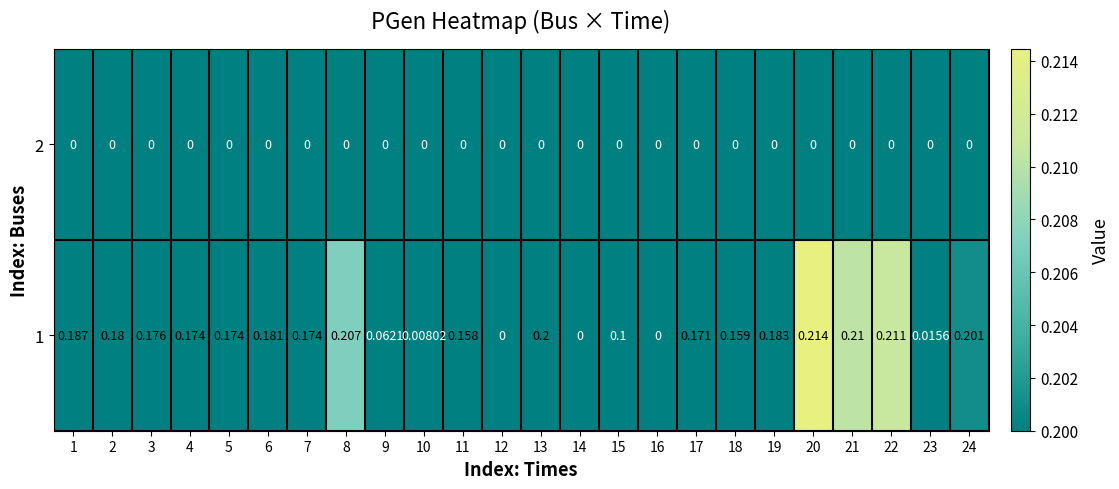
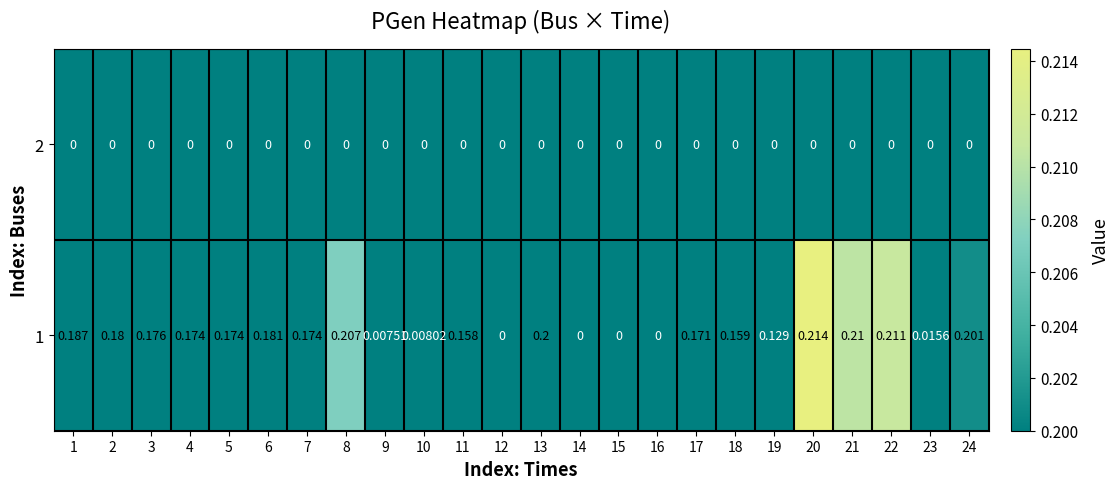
  {
    "2": {
      "1": 0,
      "2": 0,
      "3": 0,
      "4": 0,
      "5": 0,
      "6": 0,
      "7": 0,
      "8": 0,
      "9": 0,
      "10": 0,
      "11": 0,
      "12": 0,
      "13": 0,
      "14": 0,
      "15": 0,
      "16": 0,
      "17": 0,
      "18": 0,
      "19": 0,
      "20": 0,
      "21": 0,
      "22": 0,
      "23": 0,
      "24": 0
    },
    "1": {
      "1": 0.187,
      "2": 0.18,
      "3": 0.176,
      "4": 0.174,
      "5": 0.174,
      "6": 0.181,
      "7": 0.174,
      "8": 0.207,
-     "9": 0.0621,
+     "9": 0.00751,
      "10": 0.00802,
      "11": 0.158,
      "12": 0,
      "13": 0.2,
      "14": 0,
-     "15": 0.1,
+     "15": 0,
      "16": 0,
      "17": 0.171,
      "18": 0.159,
-     "19": 0.183,
+     "19": 0.129,
      "20": 0.214,
      "21": 0.21,
      "22": 0.211,
      "23": 0.0156,
      "24": 0.201
    }
  }
